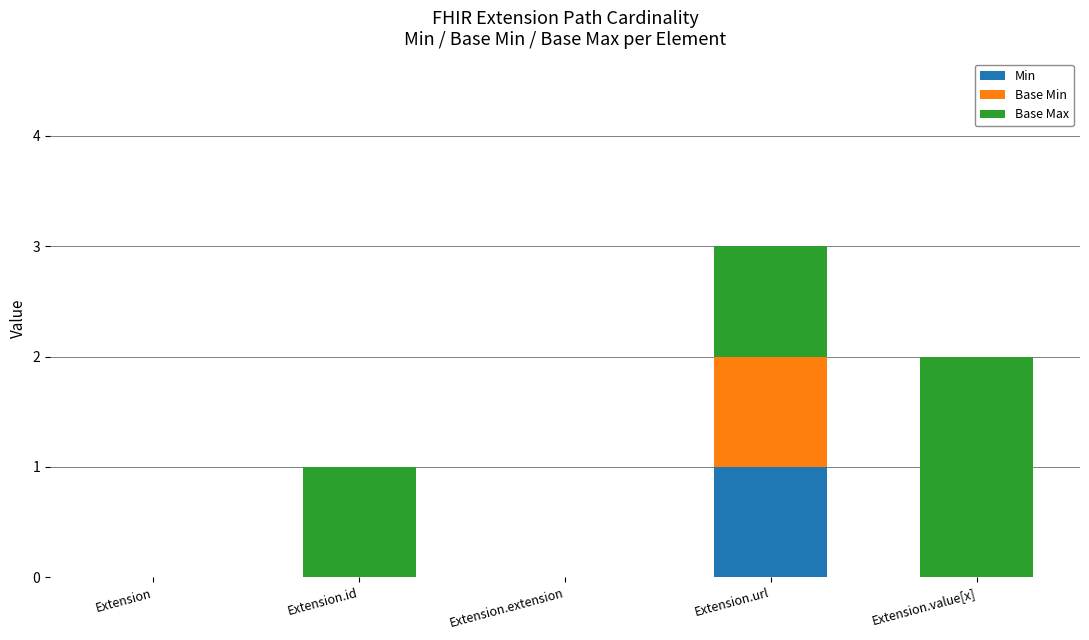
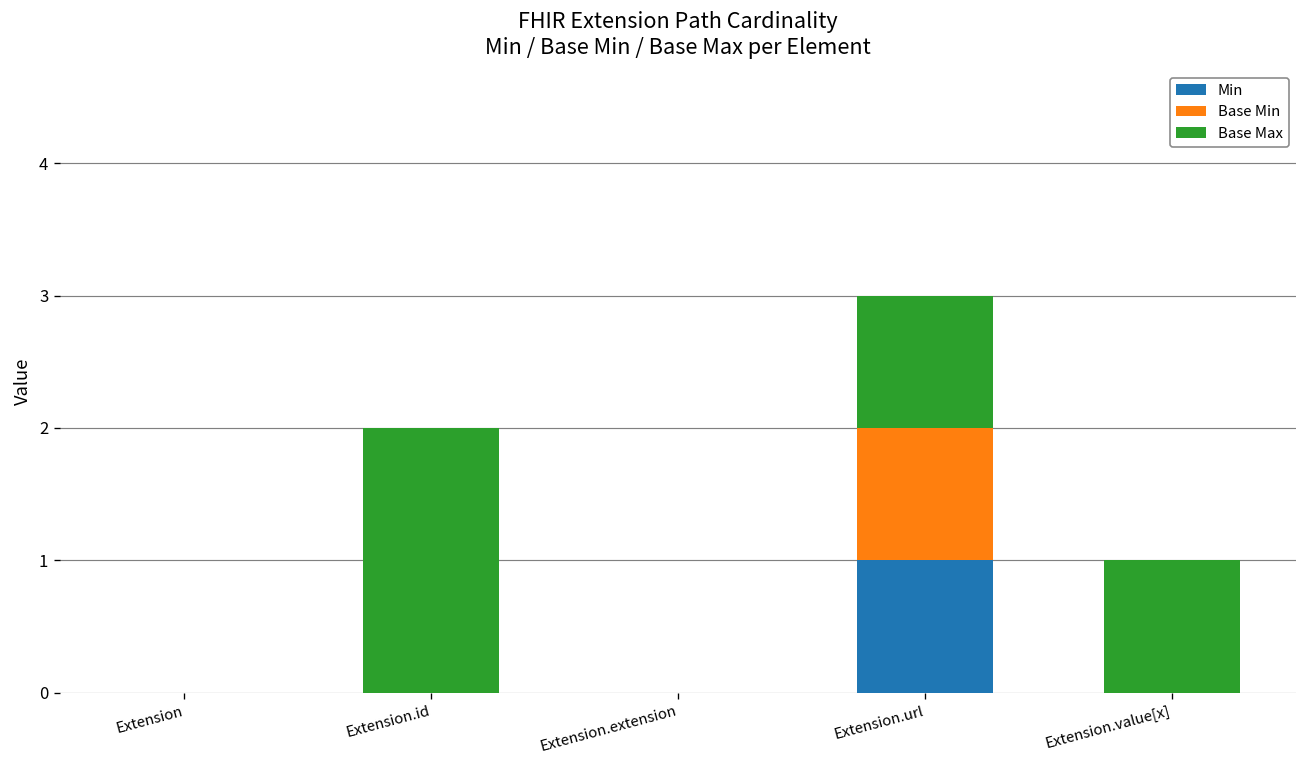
  {
    "Min": {
      "Extension": 0,
      "Extension.id": 0,
      "Extension.extension": 0,
      "Extension.url": 1,
      "Extension.value[x]": 0
    },
    "Base Max": {
      "Extension": 0,
-     "Extension.id": 1,
+     "Extension.id": 2,
      "Extension.extension": 0,
      "Extension.url": 1,
-     "Extension.value[x]": 2
+     "Extension.value[x]": 1
    }
  }
